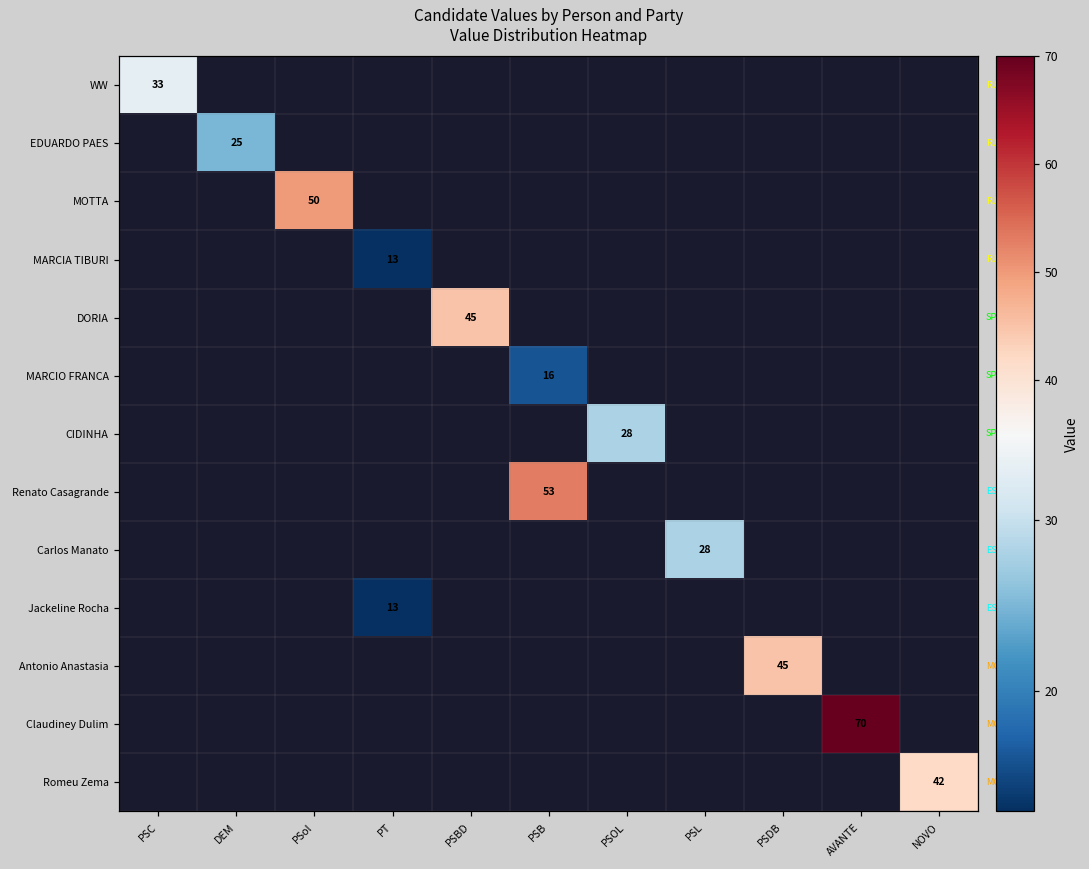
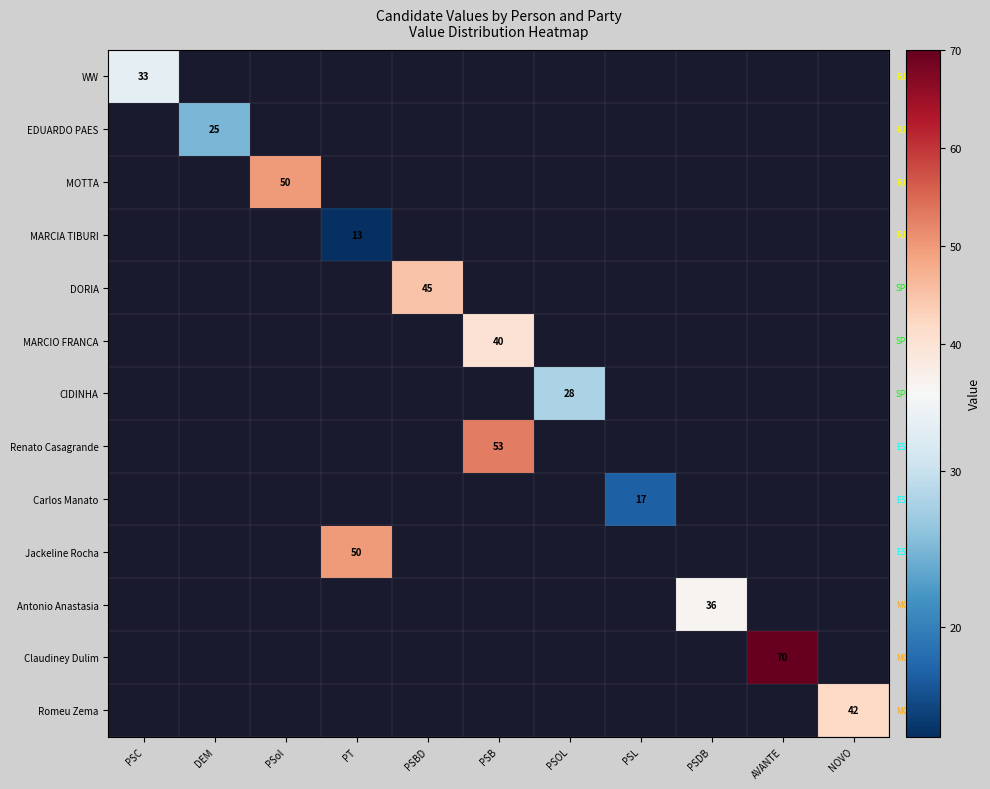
  {
    "WW": {
      "PSC": 33
    },
    "EDUARDO PAES": {
      "DEM": 25
    },
    "MOTTA": {
      "PSol": 50
    },
    "MARCIA TIBURI": {
      "PT": 13
    },
    "DORIA": {
      "PSBD": 45
    },
    "MARCIO FRANCA": {
-     "PSB": 16
+     "PSB": 40
    },
    "CIDINHA": {
      "PSOL": 28
    },
    "Renato Casagrande": {
      "PSB": 53
    },
    "Carlos Manato": {
-     "PSL": 28
+     "PSL": 17
    },
    "Jackeline Rocha": {
-     "PT": 13
+     "PT": 50
    },
    "Antonio Anastasia": {
-     "PSDB": 45
+     "PSDB": 36
    },
    "Claudiney Dulim": {
      "AVANTE": 70
    },
    "Romeu Zema": {
      "NOVO": 42
    }
  }
